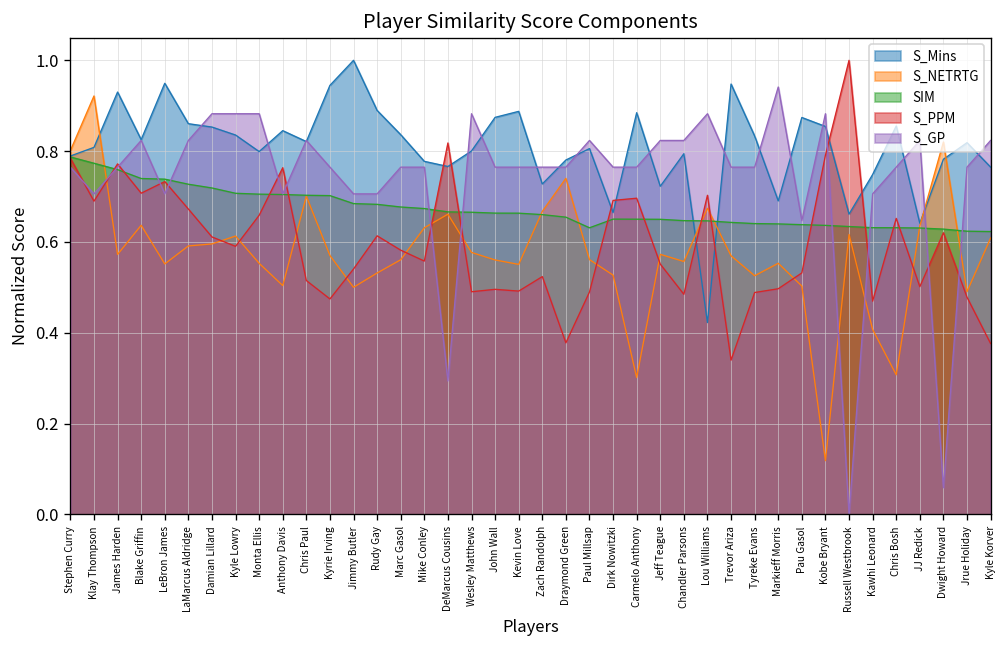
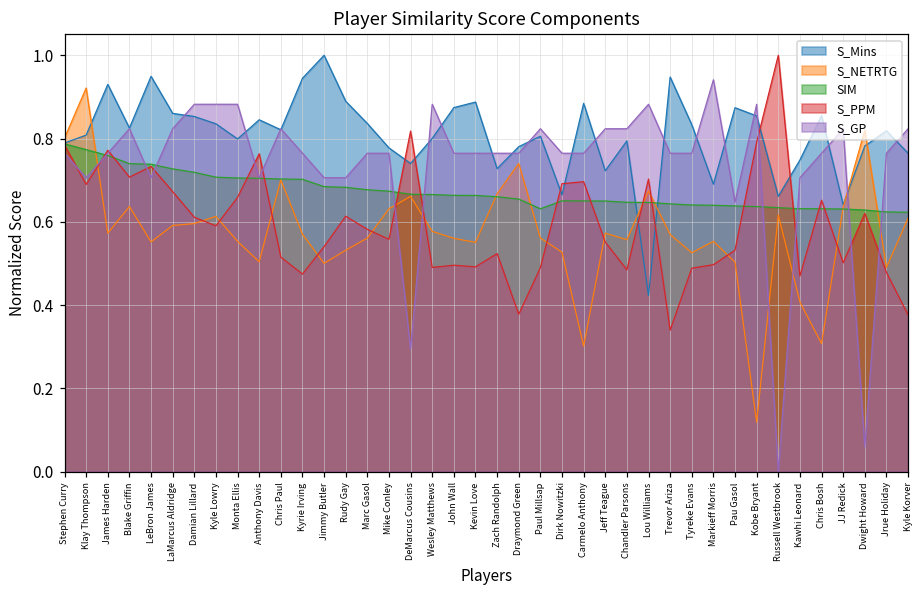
  {
    "S_Mins": {
      "Klay Thompson": 0.81,
      "James Harden": 0.93,
      "LeBron James": 0.95,
      "LaMarcus Aldridge": 0.86,
      "Damian Lillard": 0.85,
      "Kyle Lowry": 0.84,
      "Monta Ellis": 0.80,
      "Anthony Davis": 0.85,
      "Kyrie Irving": 0.94,
      "Jimmy Butler": 1.00,
      "Rudy Gay": 0.89,
      "Marc Gasol": 0.84,
      "Mike Conley": 0.78,
-     "DeMarcus Cousins": 0.77,
+     "DeMarcus Cousins": 0.74,
      "Wesley Matthews": 0.80,
      "John Wall": 0.87,
      "Kevin Love": 0.89,
      "Zach Randolph": 0.73,
      "Draymond Green": 0.78,
      "Paul Millsap": 0.81,
      "Dirk Nowitzki": 0.66,
      "Carmelo Anthony": 0.88,
      "Jeff Teague": 0.72,
      "Chandler Parsons": 0.79,
      "Lou Williams": 0.42,
      "Trevor Ariza": 0.95,
      "Tyreke Evans": 0.83,
      "Markieff Morris": 0.69,
      "Pau Gasol": 0.87,
      "Kobe Bryant": 0.85,
      "Russell Westbrook": 0.66,
      "Kawhi Leonard": 0.75,
      "Dwight Howard": 0.78,
      "Jrue Holiday": 0.82,
      "Kyle Korver": 0.76
    },
    "S_NETRTG": {
      "Stephen Curry": 0.80,
      "Klay Thompson": 0.92,
      "James Harden": 0.57,
      "Blake Griffin": 0.64,
      "LeBron James": 0.55,
      "LaMarcus Aldridge": 0.59,
      "Damian Lillard": 0.60,
      "Kyle Lowry": 0.61,
      "Monta Ellis": 0.55,
      "Anthony Davis": 0.50,
      "Kyrie Irving": 0.57,
      "Jimmy Butler": 0.50,
      "Rudy Gay": 0.53,
      "Marc Gasol": 0.56,
      "Mike Conley": 0.63,
      "Wesley Matthews": 0.58,
      "John Wall": 0.56,
      "Kevin Love": 0.55,
      "Zach Randolph": 0.67,
      "Draymond Green": 0.74,
      "Paul Millsap": 0.56,
      "Dirk Nowitzki": 0.53,
      "Carmelo Anthony": 0.30,
      "Jeff Teague": 0.57,
      "Chandler Parsons": 0.56,
      "Lou Williams": 0.67,
      "Trevor Ariza": 0.57,
      "Tyreke Evans": 0.53,
      "Markieff Morris": 0.55,
      "Pau Gasol": 0.50,
      "Kobe Bryant": 0.12,
      "Russell Westbrook": 0.62,
      "Kawhi Leonard": 0.41,
      "Chris Bosh": 0.31,
      "Dwight Howard": 0.82,
      "Jrue Holiday": 0.49,
      "Kyle Korver": 0.61
    },
    "SIM": {
      "Klay Thompson": 0.77,
      "Blake Griffin": 0.74,
      "LaMarcus Aldridge": 0.73,
      "Damian Lillard": 0.72,
      "Kyle Lowry": 0.71,
      "Monta Ellis": 0.71,
      "Kyrie Irving": 0.70,
      "Jimmy Butler": 0.68,
      "Rudy Gay": 0.68,
      "Marc Gasol": 0.68,
      "Mike Conley": 0.67,
      "Wesley Matthews": 0.67,
      "John Wall": 0.66,
      "Kevin Love": 0.66,
      "Zach Randolph": 0.66,
      "Draymond Green": 0.65,
      "Paul Millsap": 0.63,
      "Dirk Nowitzki": 0.65,
      "Carmelo Anthony": 0.65,
      "Jeff Teague": 0.65,
      "Chandler Parsons": 0.65,
      "Lou Williams": 0.65,
      "Trevor Ariza": 0.64,
      "Tyreke Evans": 0.64,
      "Markieff Morris": 0.64,
      "Pau Gasol": 0.64,
      "Kobe Bryant": 0.64,
      "Russell Westbrook": 0.63,
      "Kawhi Leonard": 0.63,
      "Chris Bosh": 0.63,
      "Dwight Howard": 0.63,
      "Jrue Holiday": 0.62,
      "Kyle Korver": 0.62
    },
    "S_PPM": {
      "Klay Thompson": 0.69,
      "James Harden": 0.77,
      "Blake Griffin": 0.71,
      "LaMarcus Aldridge": 0.67,
      "Damian Lillard": 0.61,
      "Kyle Lowry": 0.59,
      "Monta Ellis": 0.66,
      "Anthony Davis": 0.76,
      "Chris Paul": 0.52,
      "Kyrie Irving": 0.47,
      "Jimmy Butler": 0.54,
      "Rudy Gay": 0.61,
      "Marc Gasol": 0.58,
      "Mike Conley": 0.56,
      "DeMarcus Cousins": 0.82,
      "Wesley Matthews": 0.49,
      "John Wall": 0.50,
      "Kevin Love": 0.49,
      "Zach Randolph": 0.52,
      "Draymond Green": 0.38,
      "Paul Millsap": 0.49,
      "Dirk Nowitzki": 0.69,
      "Carmelo Anthony": 0.70,
      "Jeff Teague": 0.55,
      "Chandler Parsons": 0.48,
      "Lou Williams": 0.70,
      "Trevor Ariza": 0.34,
      "Tyreke Evans": 0.49,
      "Markieff Morris": 0.50,
      "Pau Gasol": 0.53,
      "Kobe Bryant": 0.79,
      "Russell Westbrook": 1.00,
      "Kawhi Leonard": 0.47,
      "Chris Bosh": 0.65,
      "JJ Redick": 0.50,
      "Dwight Howard": 0.62,
      "Jrue Holiday": 0.48,
      "Kyle Korver": 0.38
    },
    "S_GP": {
      "Stephen Curry": 0.76,
      "Klay Thompson": 0.71,
      "LeBron James": 0.71,
      "LaMarcus Aldridge": 0.82,
      "Damian Lillard": 0.88,
      "Kyle Lowry": 0.88,
      "Monta Ellis": 0.88,
      "Kyrie Irving": 0.76,
      "Jimmy Butler": 0.71,
      "Rudy Gay": 0.71,
      "Marc Gasol": 0.76,
      "Mike Conley": 0.76,
      "DeMarcus Cousins": 0.29,
      "Wesley Matthews": 0.88,
      "John Wall": 0.76,
      "Kevin Love": 0.76,
      "Zach Randolph": 0.76,
      "Draymond Green": 0.76,
      "Paul Millsap": 0.82,
      "Dirk Nowitzki": 0.76,
      "Carmelo Anthony": 0.76,
      "Jeff Teague": 0.82,
      "Chandler Parsons": 0.82,
      "Lou Williams": 0.88,
      "Trevor Ariza": 0.76,
      "Tyreke Evans": 0.76,
      "Markieff Morris": 0.94,
      "Pau Gasol": 0.65,
      "Kobe Bryant": 0.88,
      "Russell Westbrook": 0.00,
      "Kawhi Leonard": 0.71,
      "Chris Bosh": 0.76,
      "Dwight Howard": 0.06,
      "Jrue Holiday": 0.76,
      "Kyle Korver": 0.82
    }
  }
